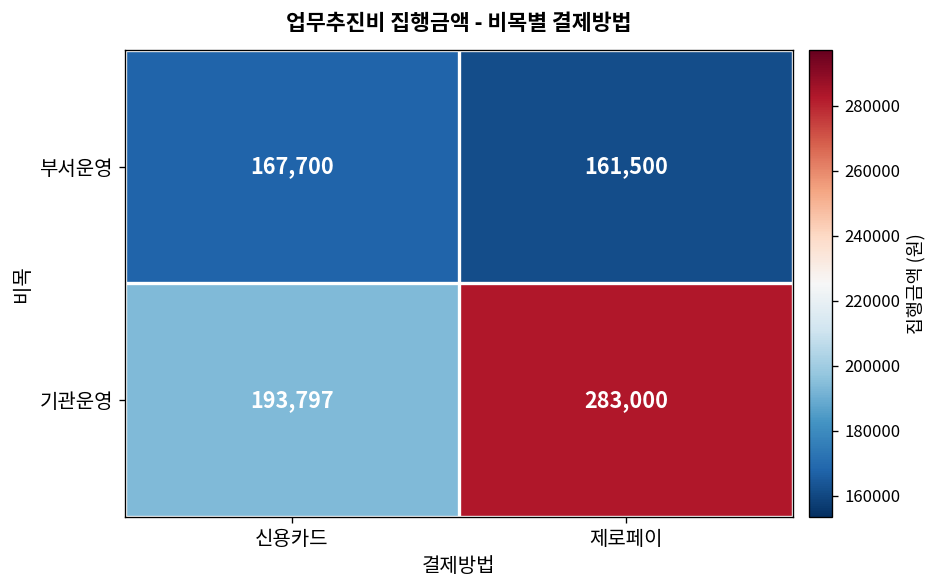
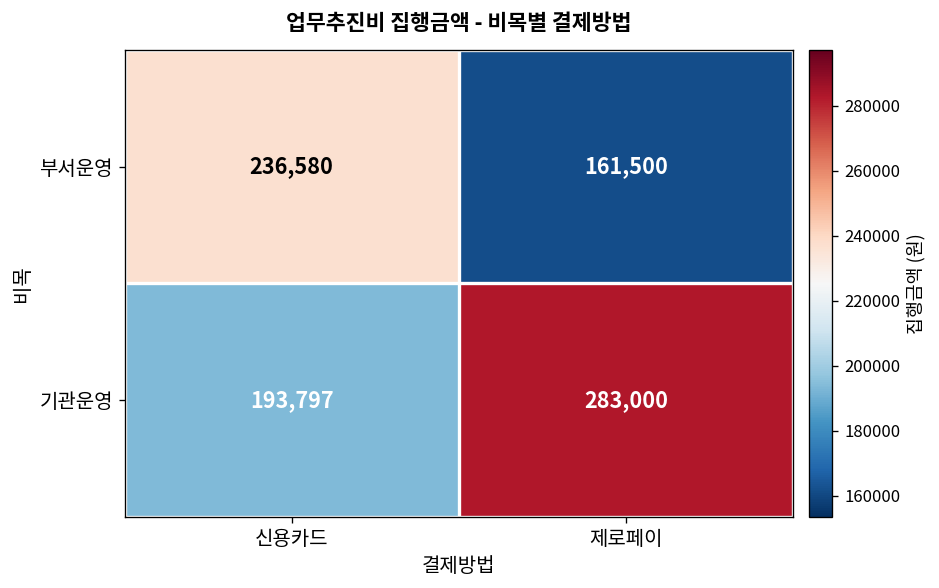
  {
    "부서운영": {
-     "신용카드": "167,700",
+     "신용카드": "236,580",
      "제로페이": "161,500"
    },
    "기관운영": {
      "신용카드": "193,797",
      "제로페이": "283,000"
    }
  }
